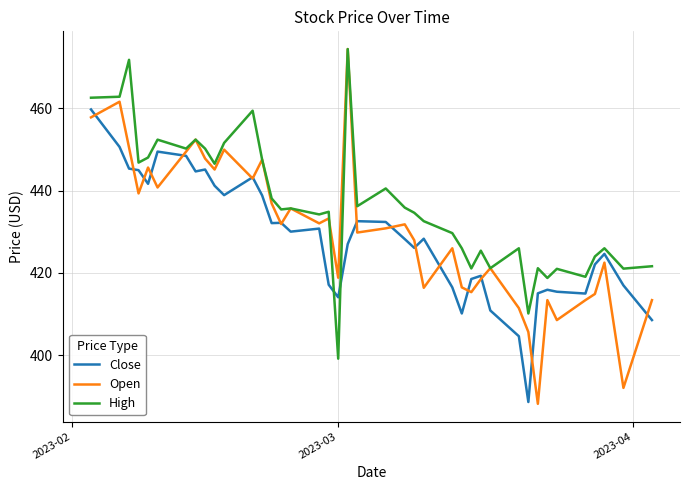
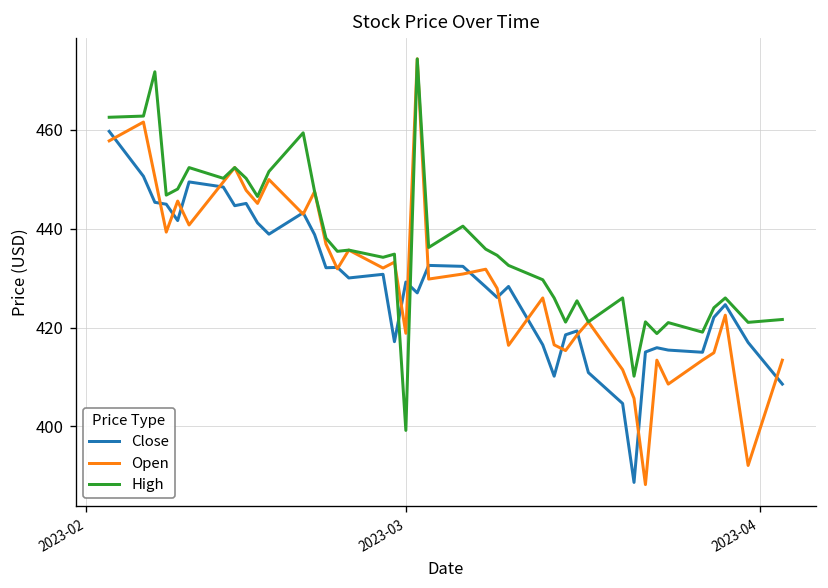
  {
    "Close": {
-     "2023-03": 414
+     "2023-03": 429
    },
    "Open": {
      "2023-03": 419
    },
    "High": {
      "2023-03": 399
    }
  }
